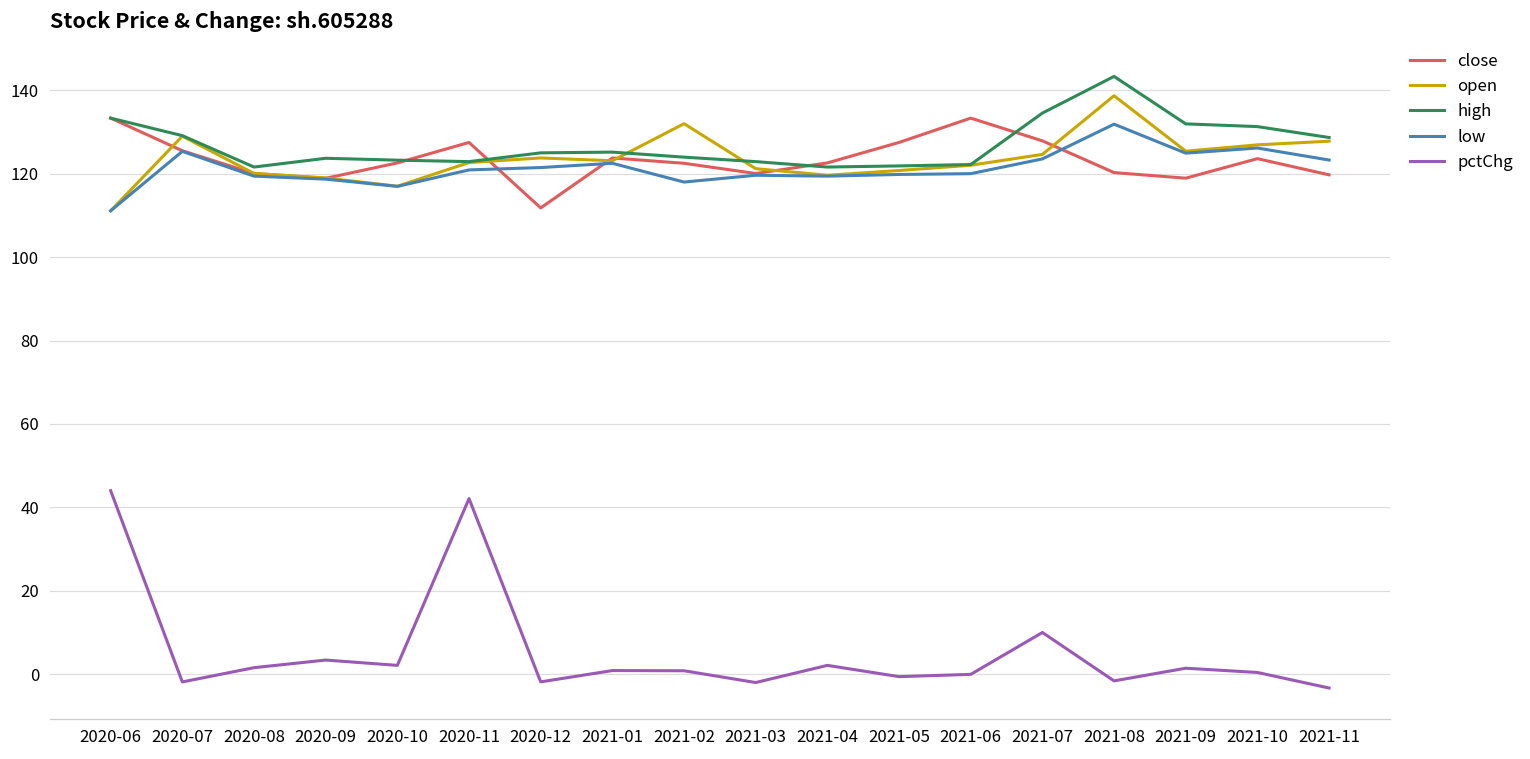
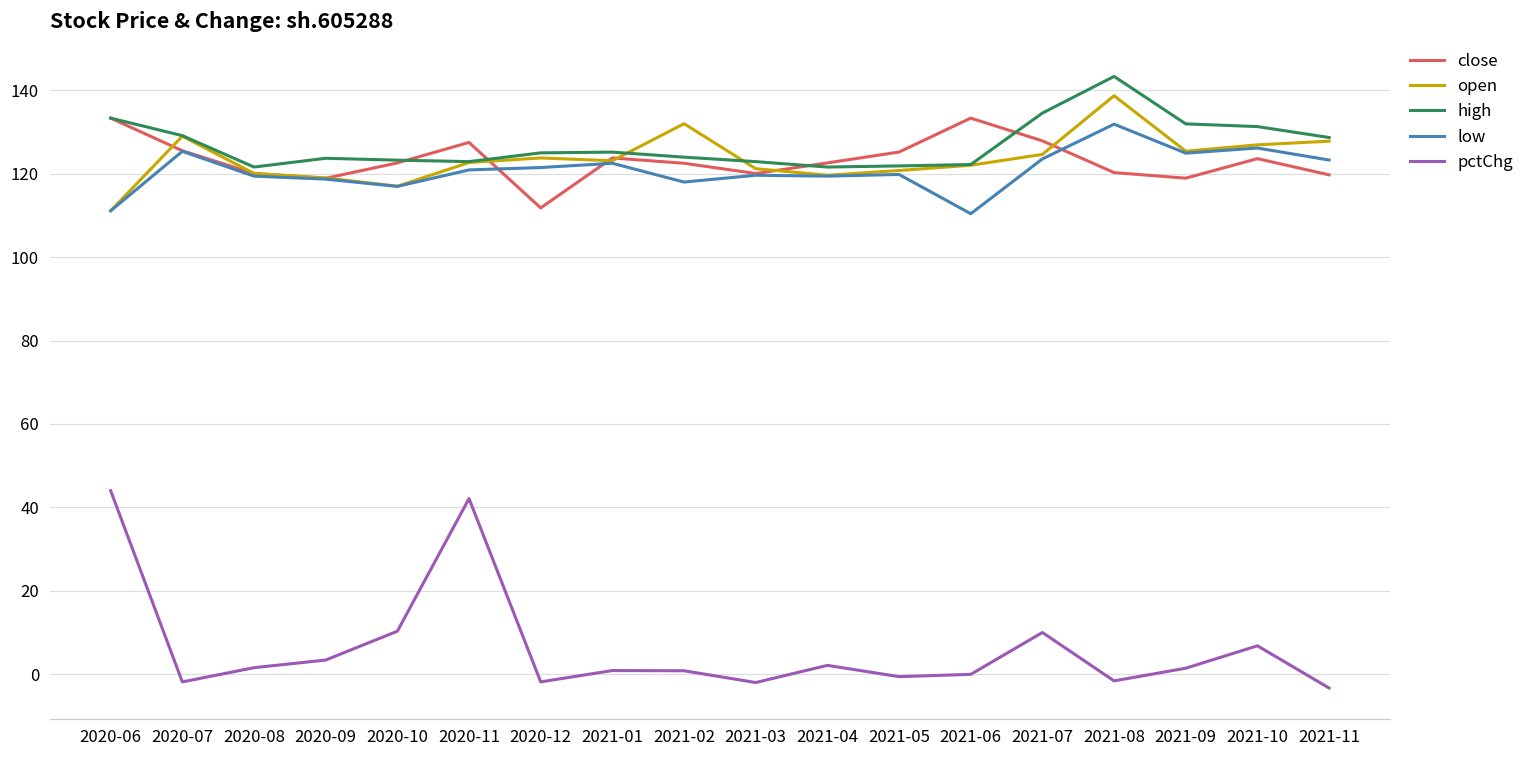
  {
    "close": {
      "2020-11": 128,
      "2020-12": 112,
      "2021-02": 123,
      "2021-04": 123,
-     "2021-05": 128,
+     "2021-05": 125,
      "2021-06": 133,
      "2021-07": 128,
      "2021-08": 120,
      "2021-09": 119,
      "2021-10": 124,
      "2021-11": 120
    },
    "open": {
      "2020-12": 124,
      "2021-02": 132,
      "2021-03": 121,
      "2021-05": 121,
      "2021-07": 125,
      "2021-08": 139,
      "2021-10": 127,
      "2021-11": 128
    },
    "high": {
      "2020-08": 122,
      "2020-09": 124,
      "2020-12": 125,
      "2021-01": 125,
      "2021-02": 124,
      "2021-03": 123,
      "2021-04": 122,
      "2021-05": 122,
      "2021-07": 135,
      "2021-08": 143,
      "2021-09": 132,
      "2021-10": 131,
      "2021-11": 129
    },
    "low": {
      "2020-11": 121,
      "2020-12": 121,
      "2021-02": 118,
      "2021-05": 120,
-     "2021-06": 120,
+     "2021-06": 110,
      "2021-07": 124,
      "2021-08": 132,
      "2021-10": 126,
      "2021-11": 123
    },
    "pctChg": {
      "2020-06": 44,
      "2020-07": -2,
      "2020-08": 2,
      "2020-09": 3,
-     "2020-10": 2,
+     "2020-10": 10,
      "2020-11": 42,
      "2020-12": -2,
      "2021-01": 1,
      "2021-02": 1,
      "2021-03": -2,
      "2021-04": 2,
      "2021-05": -1,
      "2021-06": 0,
      "2021-07": 10,
      "2021-08": -2,
      "2021-09": 1,
-     "2021-10": 0,
+     "2021-10": 7,
      "2021-11": -3
    }
  }
